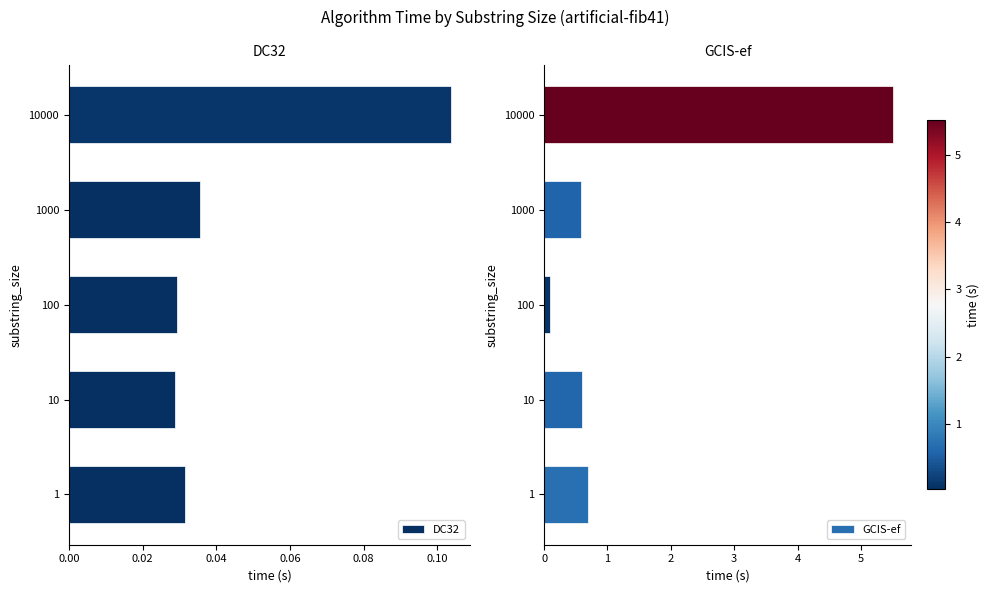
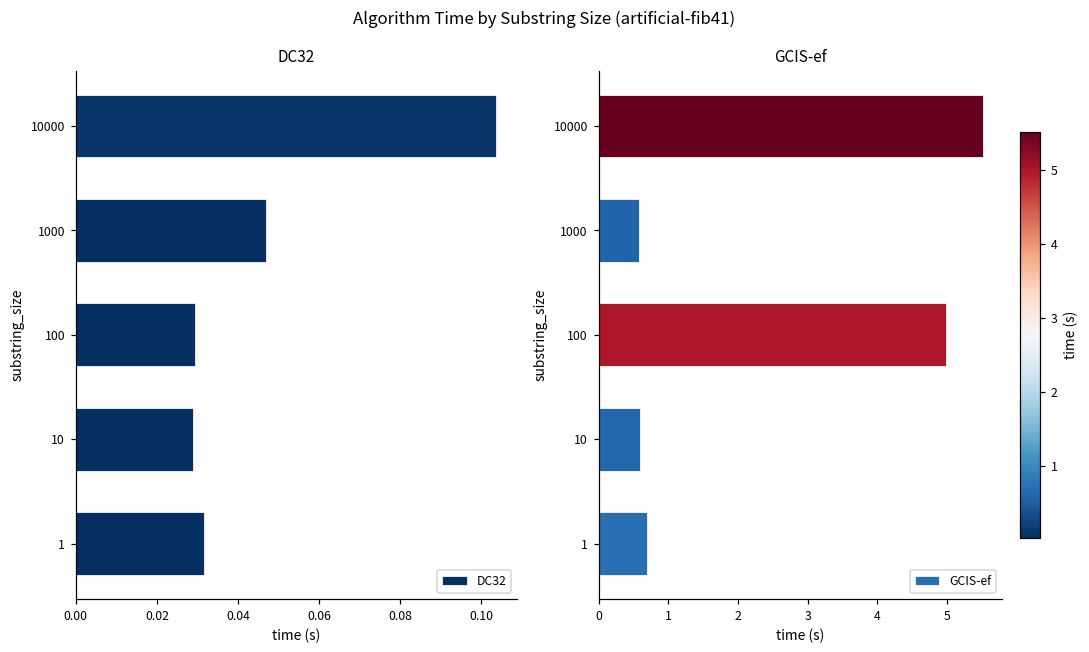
  {
    "DC32": {
      "10000": 0.104,
-     "1000": 0.036,
+     "1000": 0.047,
      "100": 0.029,
      "10": 0.029,
      "1": 0.032
    },
    "GCIS-ef": {
      "10000": 5.5,
      "1000": 0.6,
-     "100": 0.1,
+     "100": 5.0,
      "10": 0.6,
      "1": 0.7
    }
  }
